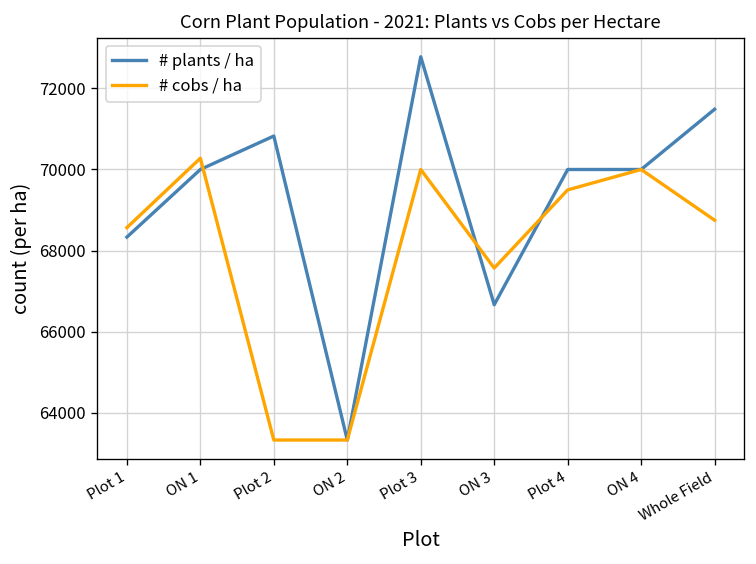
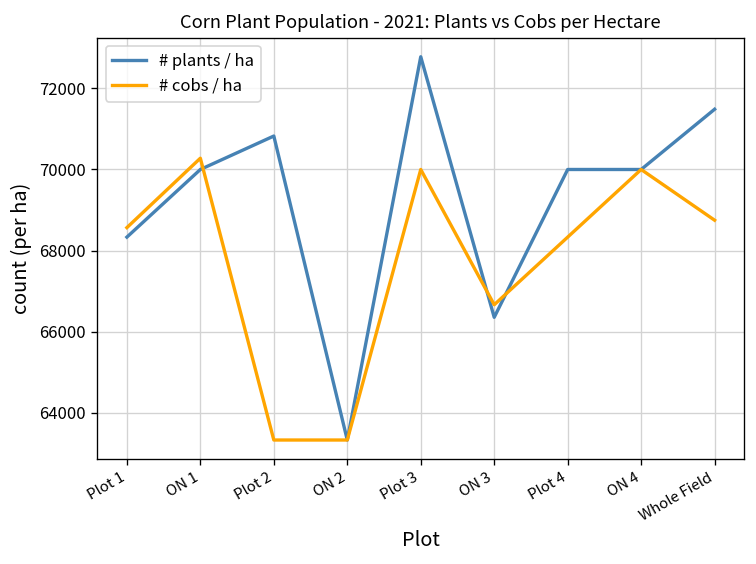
  {
    "# plants / ha": {
      "Plot 1": 68300,
      "ON 1": 70000,
      "Plot 2": 70800,
      "Plot 3": 72800,
-     "ON 3": 66700,
+     "ON 3": 66400,
      "Plot 4": 70000,
      "Whole Field": 71500
    },
    "# cobs / ha": {
      "Plot 1": 68600,
      "ON 1": 70300,
      "Plot 2": 63300,
      "Plot 3": 70000,
-     "ON 3": 67600,
-     "Plot 4": 69500,
+     "ON 3": 66700,
+     "Plot 4": 68300,
      "Whole Field": 68800
    }
  }
